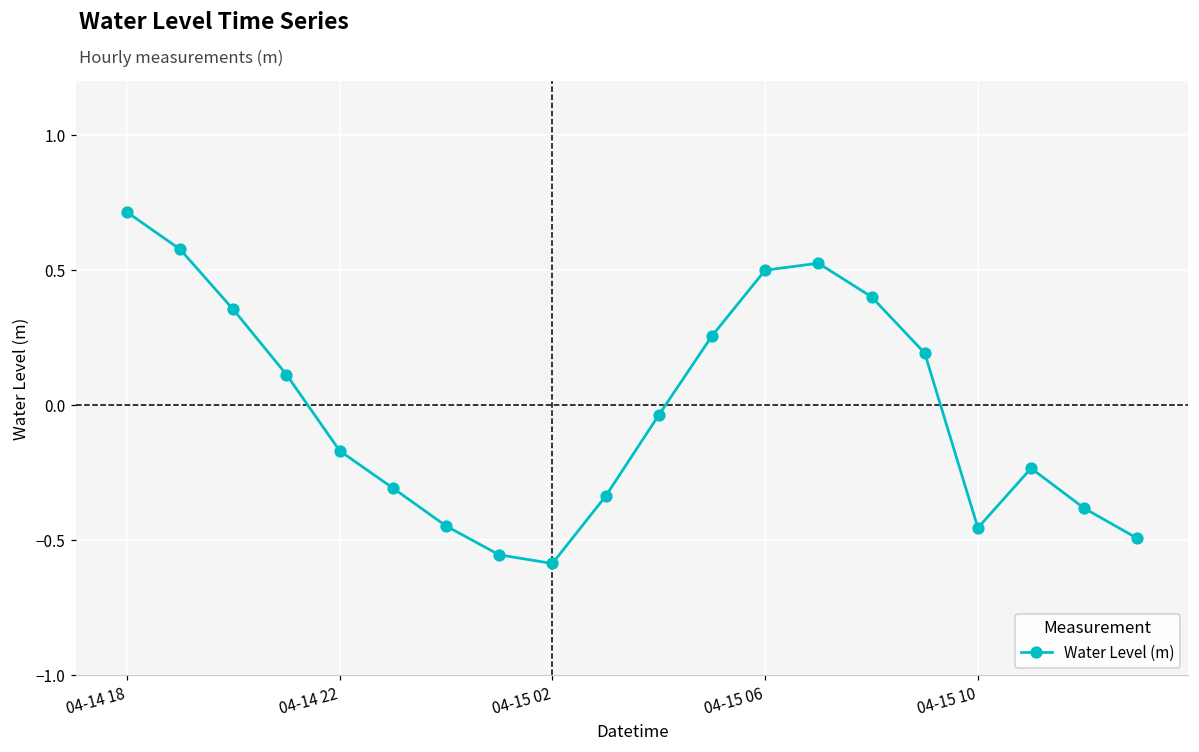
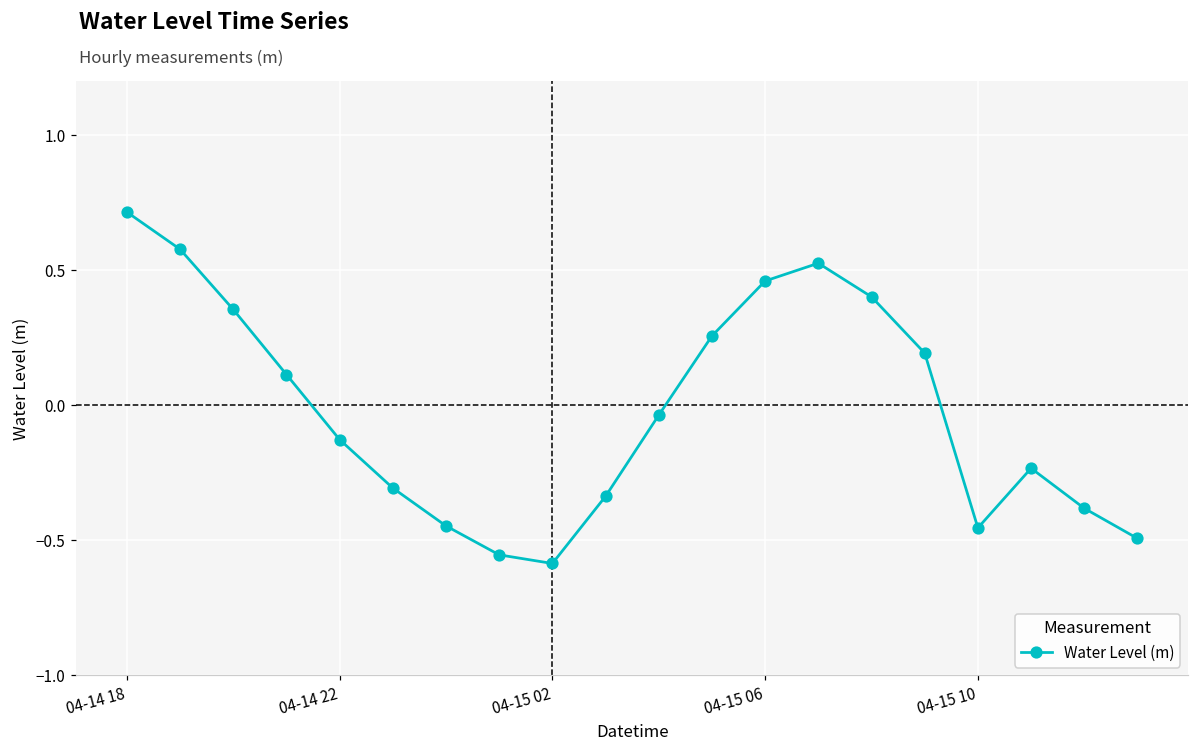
  {
    "04-14 18": 0.71,
-   "04-14 22": -0.17,
+   "04-14 22": -0.13,
    "04-15 02": -0.59,
-   "04-15 06": 0.50,
+   "04-15 06": 0.46,
    "04-15 10": -0.45
  }
